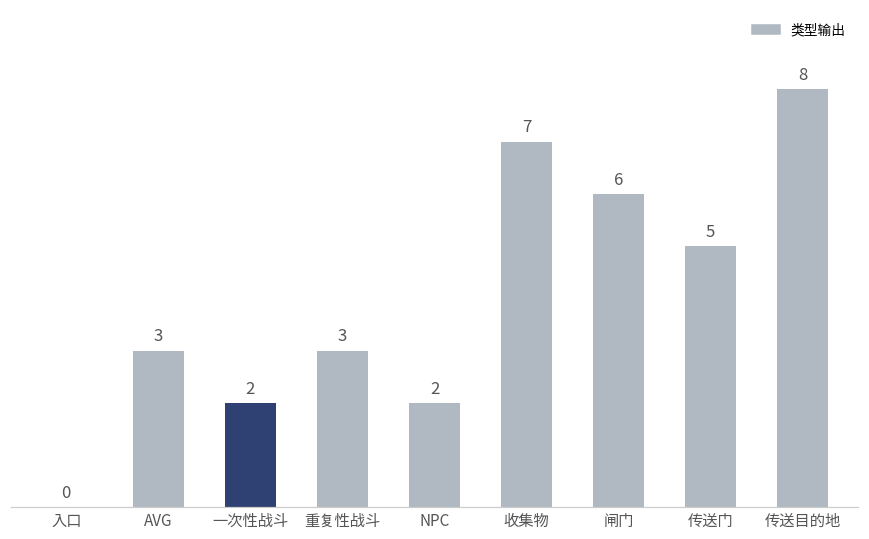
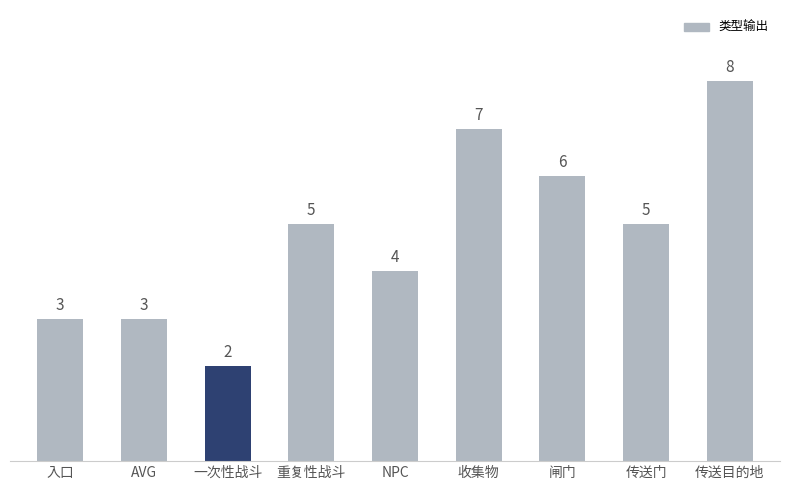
  {
-   "入口": 0,
+   "入口": 3,
    "AVG": 3,
    "一次性战斗": 2,
-   "重复性战斗": 3,
-   "NPC": 2,
+   "重复性战斗": 5,
+   "NPC": 4,
    "收集物": 7,
    "闸门": 6,
    "传送门": 5,
    "传送目的地": 8
  }
